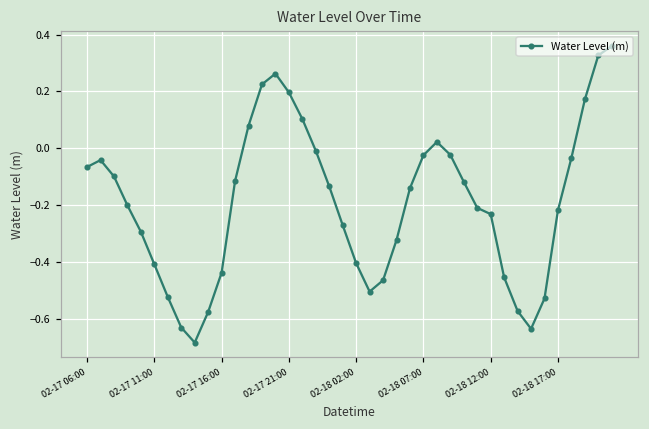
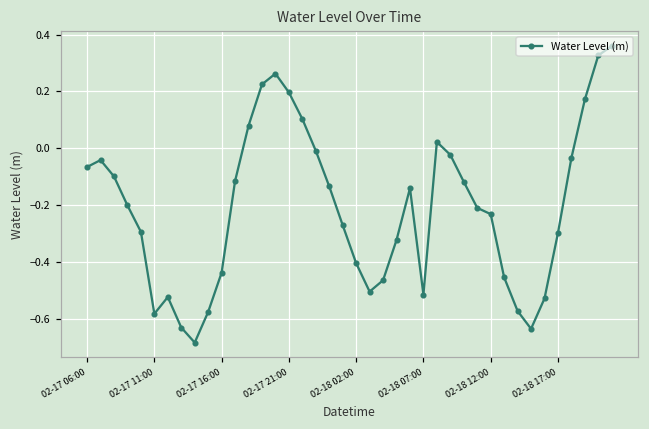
  {
    "02-17 06:00": -0.07,
-   "02-17 11:00": -0.41,
+   "02-17 11:00": -0.58,
    "02-17 16:00": -0.44,
    "02-17 21:00": 0.20,
    "02-18 02:00": -0.41,
-   "02-18 07:00": -0.02,
+   "02-18 07:00": -0.52,
    "02-18 12:00": -0.23,
-   "02-18 17:00": -0.22
+   "02-18 17:00": -0.30
  }
